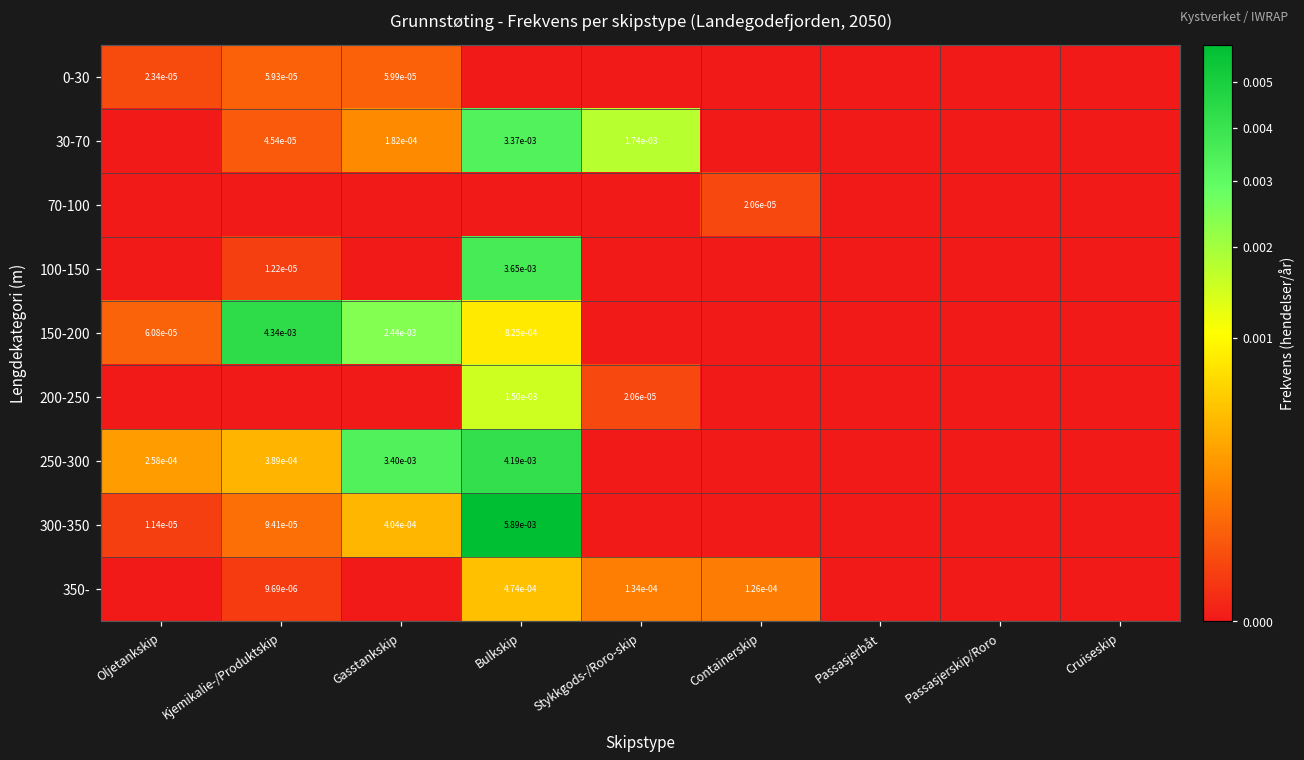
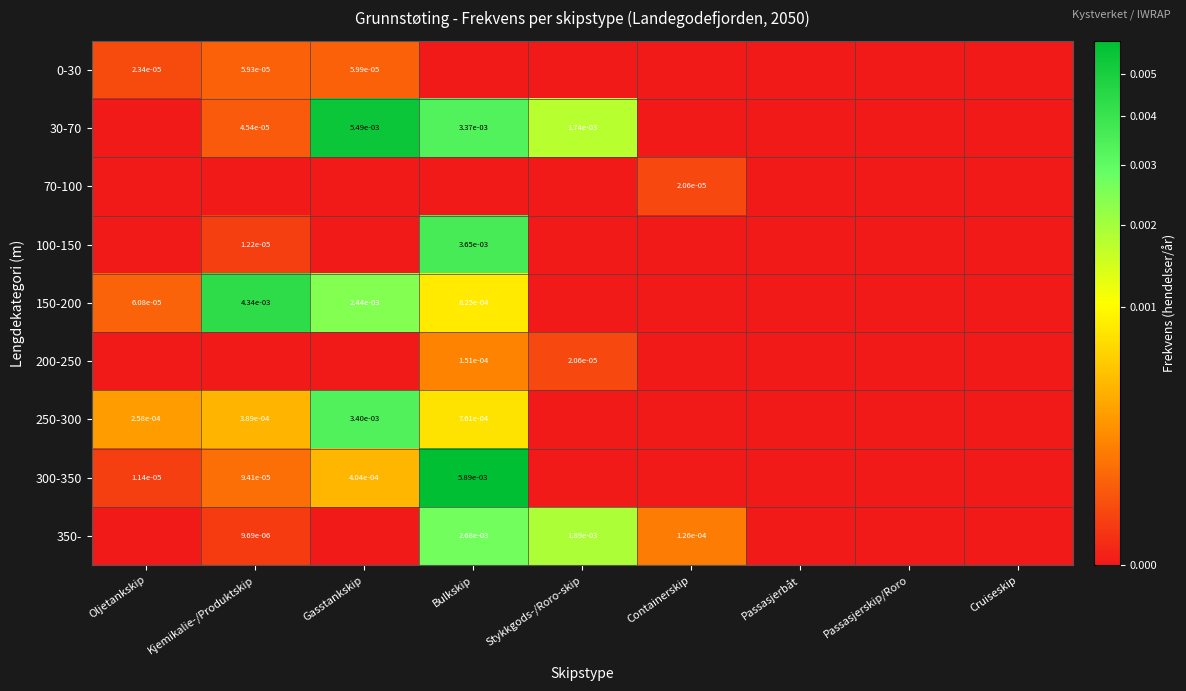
  {
    "0-30": {
      "Oljetankskip": "2.34e-05",
      "Kjemikalie-/Produktskip": "5.93e-05",
      "Gasstankskip": "5.99e-05"
    },
    "30-70": {
      "Kjemikalie-/Produktskip": "4.54e-05",
-     "Gasstankskip": "1.82e-04",
+     "Gasstankskip": "5.49e-03",
      "Bulkskip": "3.37e-03",
      "Stykkgods-/Roro-skip": "1.74e-03"
    },
    "70-100": {
      "Containerskip": "2.06e-05"
    },
    "100-150": {
      "Kjemikalie-/Produktskip": "1.22e-05",
      "Bulkskip": "3.65e-03"
    },
    "150-200": {
      "Oljetankskip": "6.08e-05",
      "Kjemikalie-/Produktskip": "4.34e-03",
      "Gasstankskip": "2.44e-03",
      "Bulkskip": "8.25e-04"
    },
    "200-250": {
-     "Bulkskip": "1.50e-03",
+     "Bulkskip": "1.51e-04",
      "Stykkgods-/Roro-skip": "2.06e-05"
    },
    "250-300": {
      "Oljetankskip": "2.58e-04",
      "Kjemikalie-/Produktskip": "3.89e-04",
      "Gasstankskip": "3.40e-03",
-     "Bulkskip": "4.19e-03"
+     "Bulkskip": "7.61e-04"
    },
    "300-350": {
      "Oljetankskip": "1.14e-05",
      "Kjemikalie-/Produktskip": "9.41e-05",
      "Gasstankskip": "4.04e-04",
      "Bulkskip": "5.89e-03"
    },
    "350-": {
      "Kjemikalie-/Produktskip": "9.69e-06",
-     "Bulkskip": "4.74e-04",
-     "Stykkgods-/Roro-skip": "1.34e-04",
+     "Bulkskip": "2.68e-03",
+     "Stykkgods-/Roro-skip": "1.89e-03",
      "Containerskip": "1.26e-04"
    }
  }
